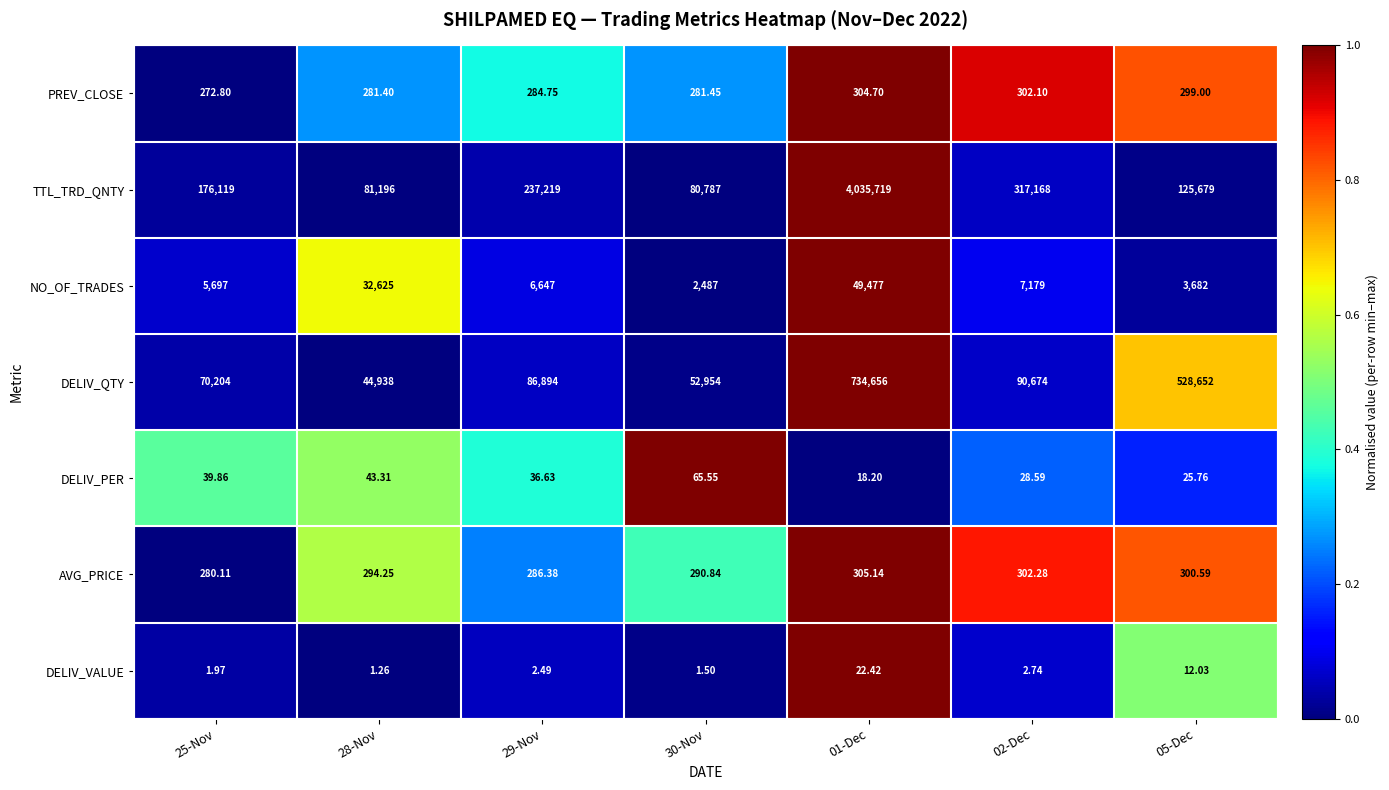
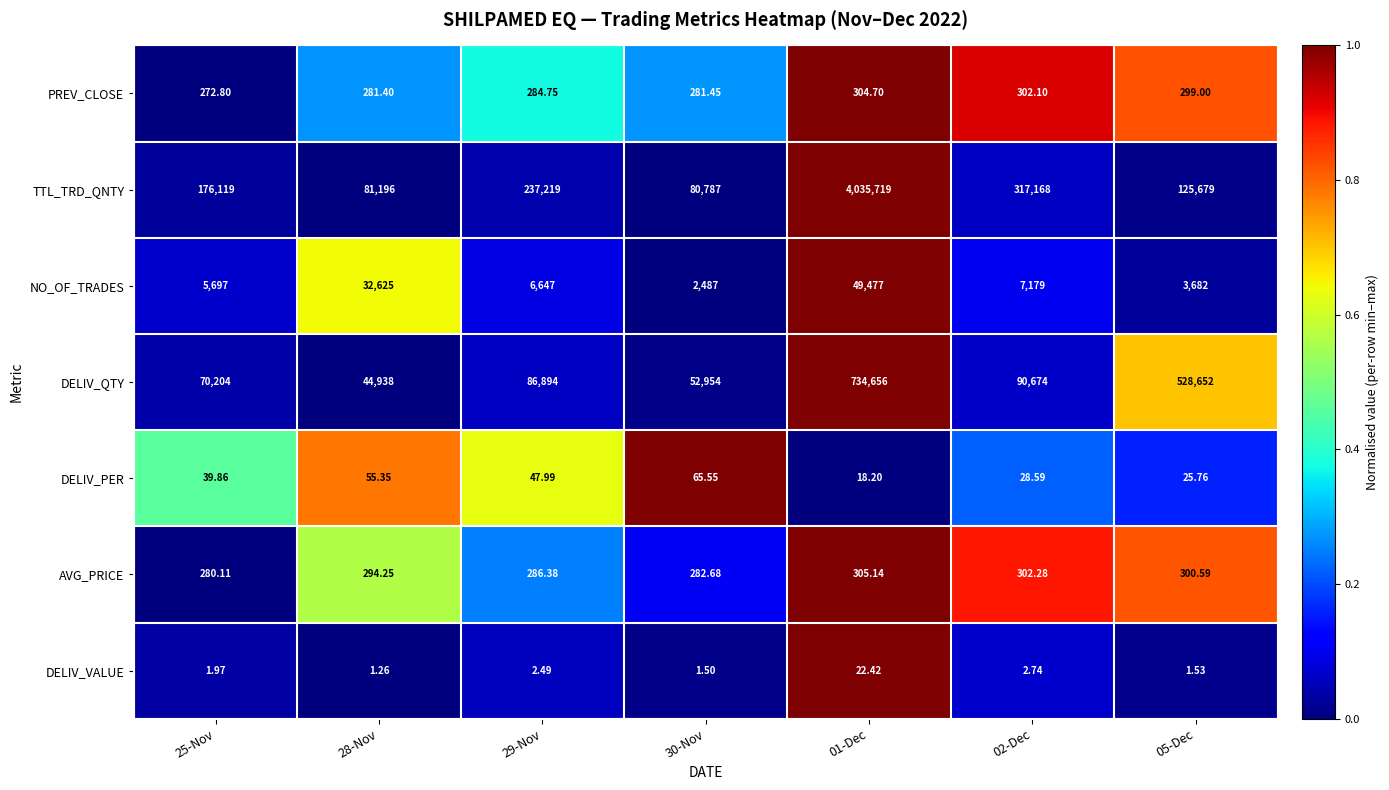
  {
    "PREV_CLOSE": {
      "25-Nov": "272.80",
      "28-Nov": "281.40",
      "29-Nov": "284.75",
      "30-Nov": "281.45",
      "01-Dec": "304.70",
      "02-Dec": "302.10",
      "05-Dec": "299.00"
    },
    "TTL_TRD_QNTY": {
      "25-Nov": "176,119",
      "28-Nov": "81,196",
      "29-Nov": "237,219",
      "30-Nov": "80,787",
      "01-Dec": "4,035,719",
      "02-Dec": "317,168",
      "05-Dec": "125,679"
    },
    "NO_OF_TRADES": {
      "25-Nov": "5,697",
      "28-Nov": "32,625",
      "29-Nov": "6,647",
      "30-Nov": "2,487",
      "01-Dec": "49,477",
      "02-Dec": "7,179",
      "05-Dec": "3,682"
    },
    "DELIV_QTY": {
      "25-Nov": "70,204",
      "28-Nov": "44,938",
      "29-Nov": "86,894",
      "30-Nov": "52,954",
      "01-Dec": "734,656",
      "02-Dec": "90,674",
      "05-Dec": "528,652"
    },
    "DELIV_PER": {
      "25-Nov": "39.86",
-     "28-Nov": "43.31",
-     "29-Nov": "36.63",
+     "28-Nov": "55.35",
+     "29-Nov": "47.99",
      "30-Nov": "65.55",
      "01-Dec": "18.20",
      "02-Dec": "28.59",
      "05-Dec": "25.76"
    },
    "AVG_PRICE": {
      "25-Nov": "280.11",
      "28-Nov": "294.25",
      "29-Nov": "286.38",
-     "30-Nov": "290.84",
+     "30-Nov": "282.68",
      "01-Dec": "305.14",
      "02-Dec": "302.28",
      "05-Dec": "300.59"
    },
    "DELIV_VALUE": {
      "25-Nov": "1.97",
      "28-Nov": "1.26",
      "29-Nov": "2.49",
      "30-Nov": "1.50",
      "01-Dec": "22.42",
      "02-Dec": "2.74",
-     "05-Dec": "12.03"
+     "05-Dec": "1.53"
    }
  }
